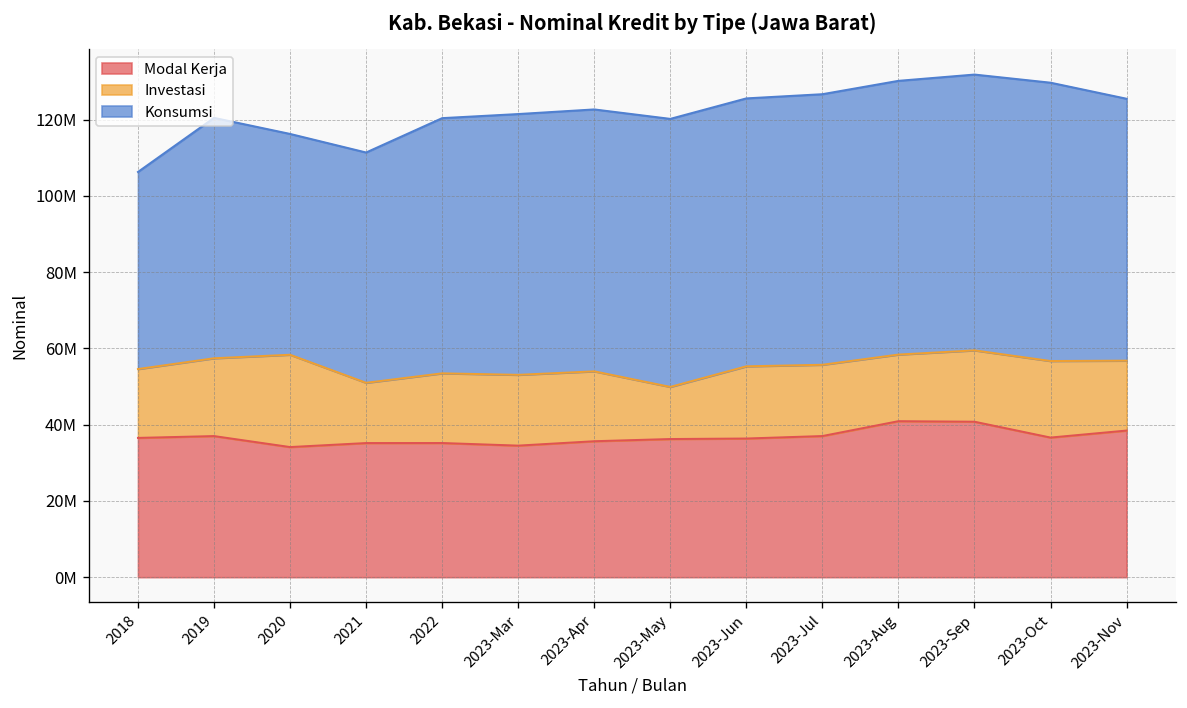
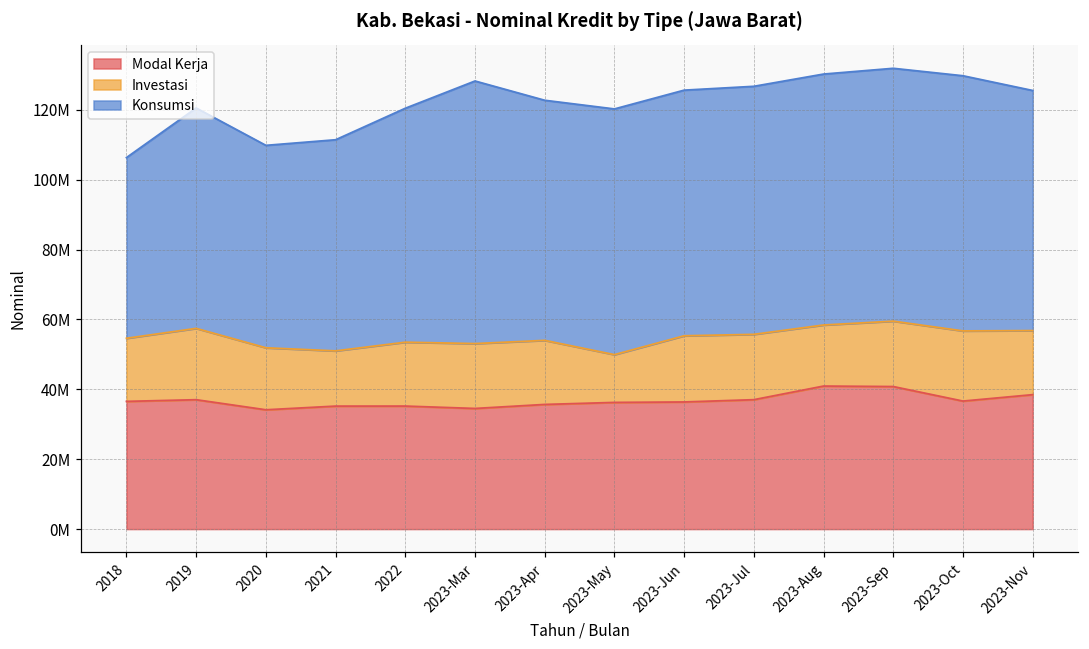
  {
    "Modal Kerja": {
      "2018": 37000000,
      "2019": 37000000,
      "2020": 34000000,
      "2021": 35000000,
      "2022": 35000000,
      "2023-Mar": 35000000,
      "2023-Apr": 36000000,
      "2023-May": 36000000,
      "2023-Jun": 36000000,
      "2023-Jul": 37000000,
      "2023-Aug": 41000000,
      "2023-Sep": 41000000,
      "2023-Oct": 37000000,
      "2023-Nov": 38000000
    },
    "Investasi": {
      "2018": 18000000,
      "2019": 20000000,
-     "2020": 24000000,
+     "2020": 18000000,
      "2021": 16000000,
      "2022": 18000000,
      "2023-Mar": 19000000,
      "2023-Apr": 18000000,
      "2023-May": 14000000,
      "2023-Jun": 19000000,
      "2023-Jul": 19000000,
      "2023-Aug": 17000000,
      "2023-Sep": 19000000,
      "2023-Oct": 20000000,
      "2023-Nov": 18000000
    },
    "Konsumsi": {
      "2018": 52000000,
      "2020": 58000000,
      "2021": 60000000,
      "2022": 67000000,
-     "2023-Mar": 68000000,
+     "2023-Mar": 75000000,
      "2023-Apr": 69000000,
      "2023-May": 70000000,
      "2023-Jun": 70000000,
      "2023-Jul": 71000000,
      "2023-Aug": 72000000,
      "2023-Sep": 72000000,
      "2023-Oct": 73000000,
      "2023-Nov": 69000000
    }
  }
